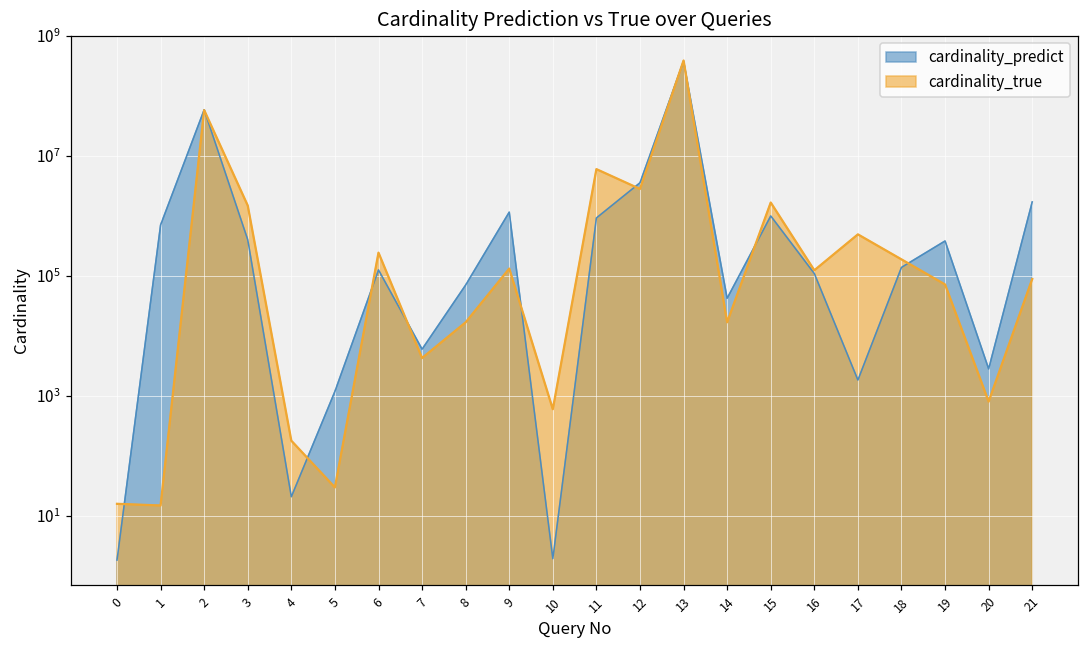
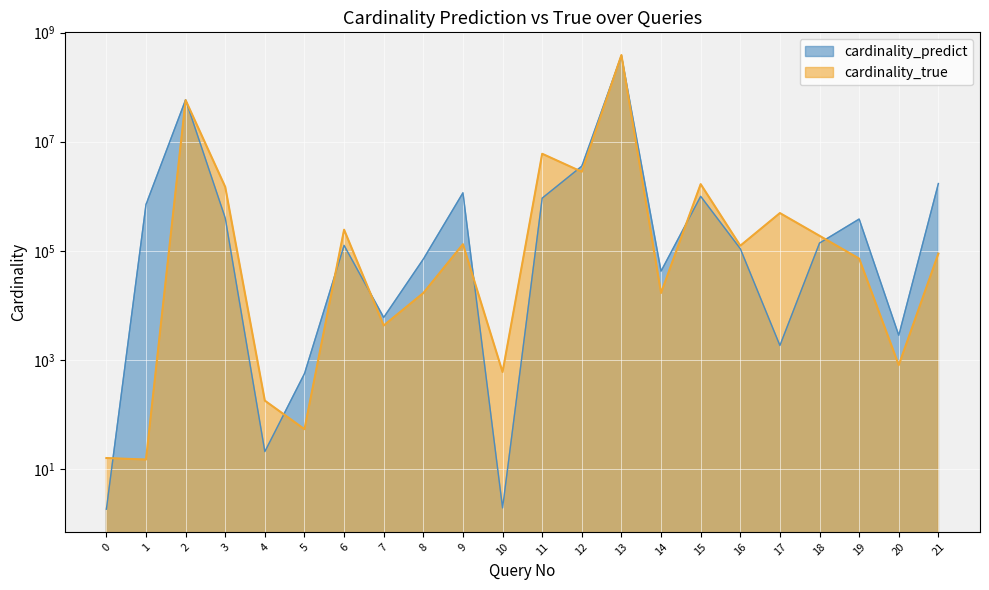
  {
    "cardinality_predict": {
      "0": 2,
      "1": 700000,
      "3": 400000,
      "4": 21,
-     "5": 1200,
+     "5": 600,
      "6": 130000,
      "7": 6000,
      "8": 70000,
      "9": 1200000,
      "10": 2,
      "11": 900000,
      "12": 4000000,
      "14": 40000,
      "15": 1000000,
      "16": 110000,
      "17": 1800,
      "18": 140000,
      "19": 400000,
      "20": 3000,
      "21": 1700000
    },
    "cardinality_true": {
      "0": 16,
      "1": 15,
      "3": 1500000,
      "4": 180,
-     "5": 30,
+     "5": 50,
      "6": 200000,
      "7": 4000,
      "8": 17000,
      "9": 130000,
      "10": 600,
      "11": 6000000,
      "12": 3000000,
      "14": 17000,
      "15": 1700000,
      "16": 120000,
      "17": 500000,
      "18": 190000,
      "19": 70000,
      "20": 800,
      "21": 90000
    }
  }
